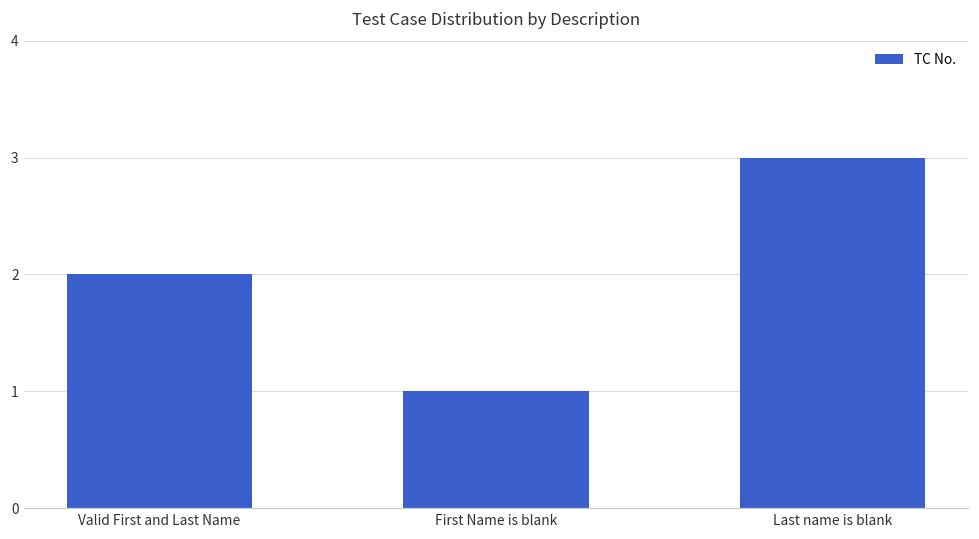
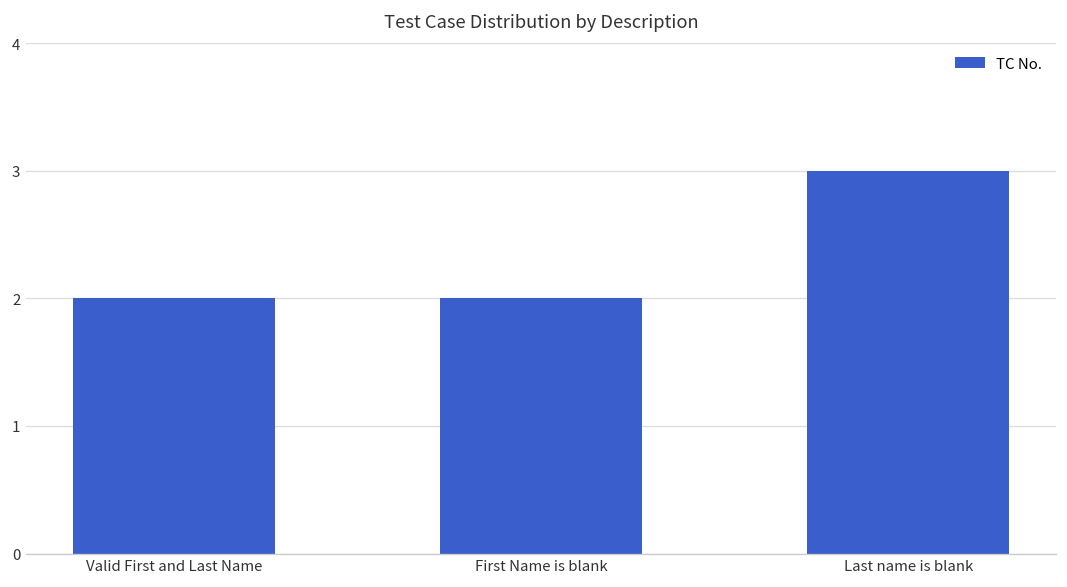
  {
    "Valid First and Last Name": 2,
-   "First Name is blank": 1,
+   "First Name is blank": 2,
    "Last name is blank": 3
  }
